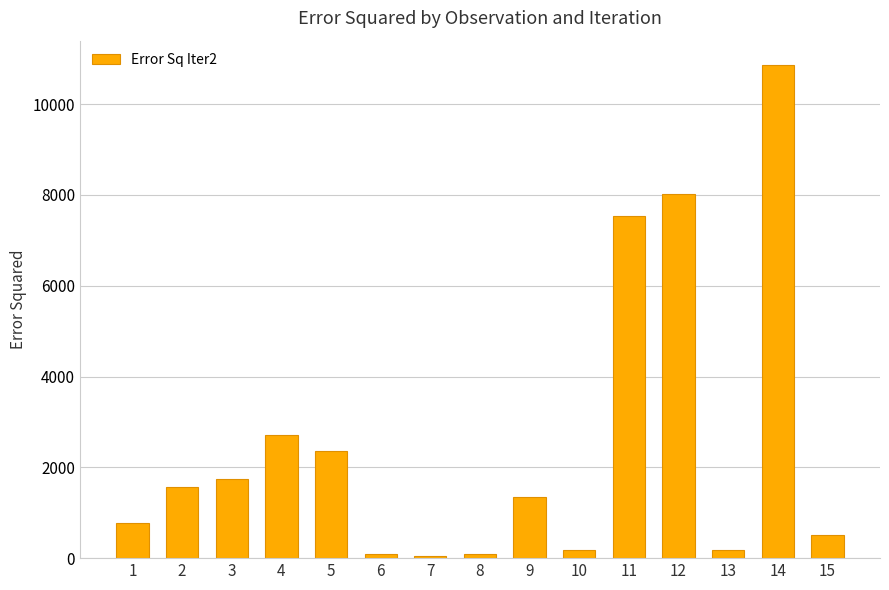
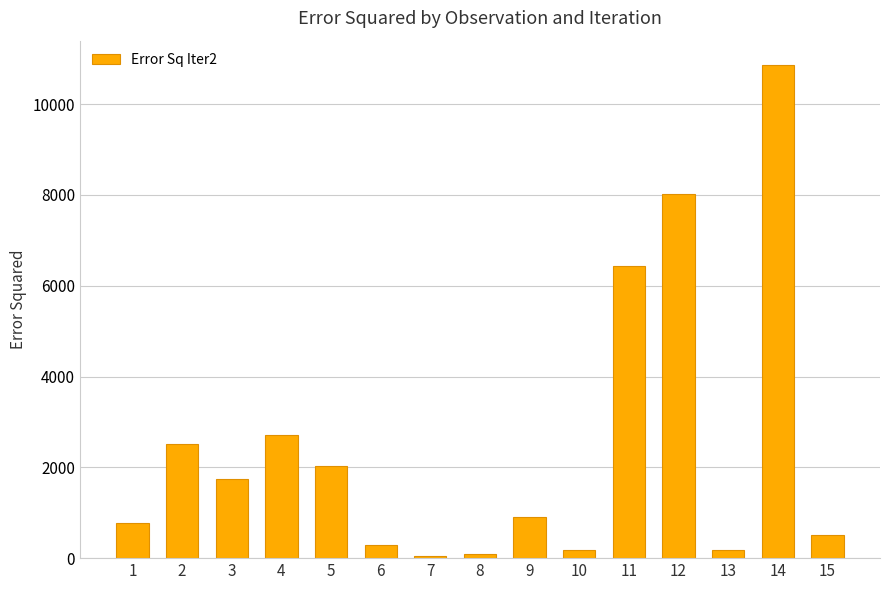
  {
    "1": 800,
-   "2": 1600,
+   "2": 2500,
    "3": 1700,
    "4": 2700,
-   "5": 2400,
-   "6": 100,
+   "5": 2000,
+   "6": 300,
    "8": 100,
-   "9": 1400,
+   "9": 900,
    "10": 200,
-   "11": 7500,
+   "11": 6400,
    "12": 8000,
    "13": 200,
    "14": 10900,
    "15": 500
  }
